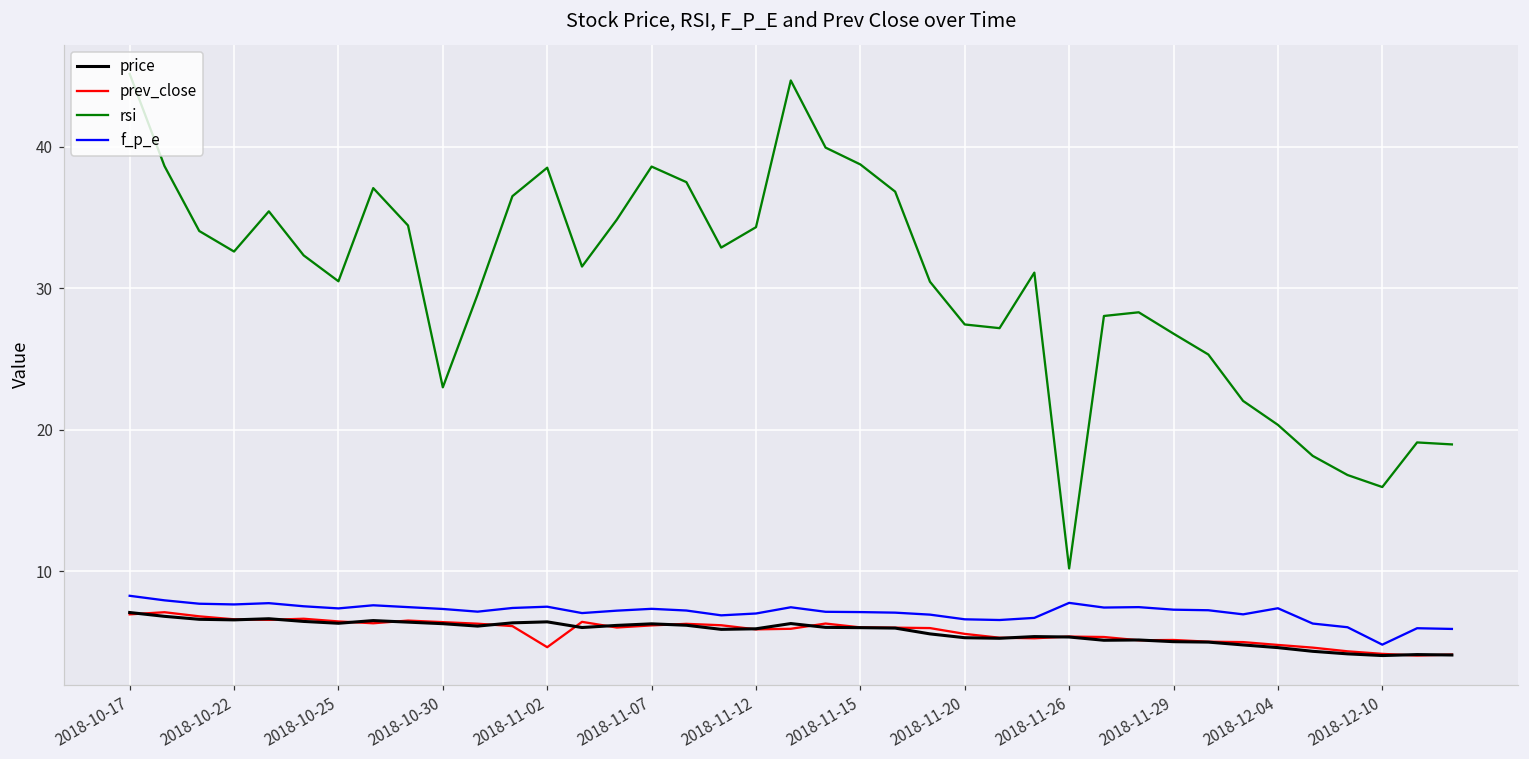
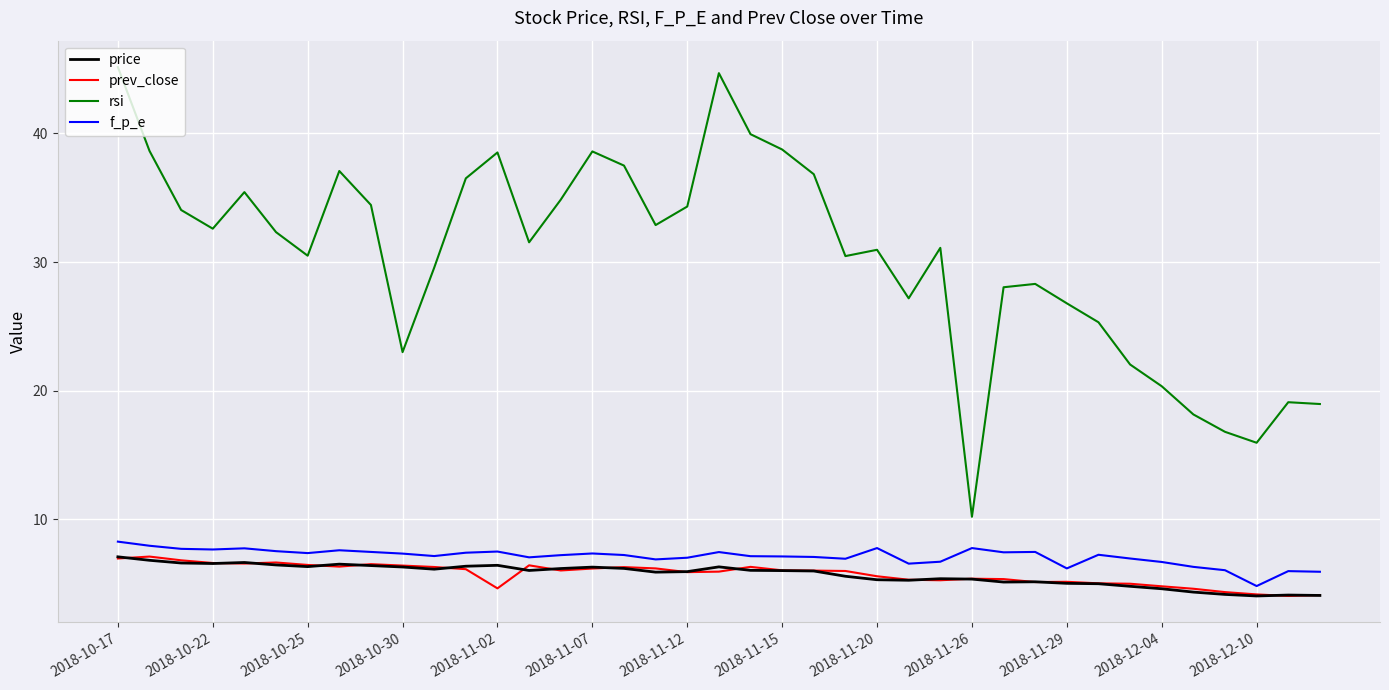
  {
    "price": {
      "2018-11-02": 6.4,
      "2018-11-20": 5.3
    },
    "prev_close": {
      "2018-11-02": 4.7,
      "2018-11-20": 5.6
    },
    "rsi": {
      "2018-10-22": 32.6,
      "2018-10-25": 30.5,
      "2018-10-30": 23.0,
      "2018-11-02": 38.5,
      "2018-11-07": 38.6,
      "2018-11-12": 34.3,
      "2018-11-15": 38.7,
-     "2018-11-20": 27.4,
+     "2018-11-20": 31.0,
      "2018-11-26": 10.2,
      "2018-11-29": 26.8,
      "2018-12-04": 20.4,
      "2018-12-10": 16.0
    },
    "f_p_e": {
      "2018-10-17": 8.3,
      "2018-10-22": 7.7,
      "2018-10-25": 7.4,
      "2018-10-30": 7.4,
      "2018-11-02": 7.5,
      "2018-11-07": 7.4,
      "2018-11-12": 7.0,
      "2018-11-15": 7.1,
-     "2018-11-20": 6.6,
+     "2018-11-20": 7.8,
      "2018-11-26": 7.8,
-     "2018-11-29": 7.3,
-     "2018-12-04": 7.4,
+     "2018-11-29": 6.2,
+     "2018-12-04": 6.7,
      "2018-12-10": 4.8
    }
  }
